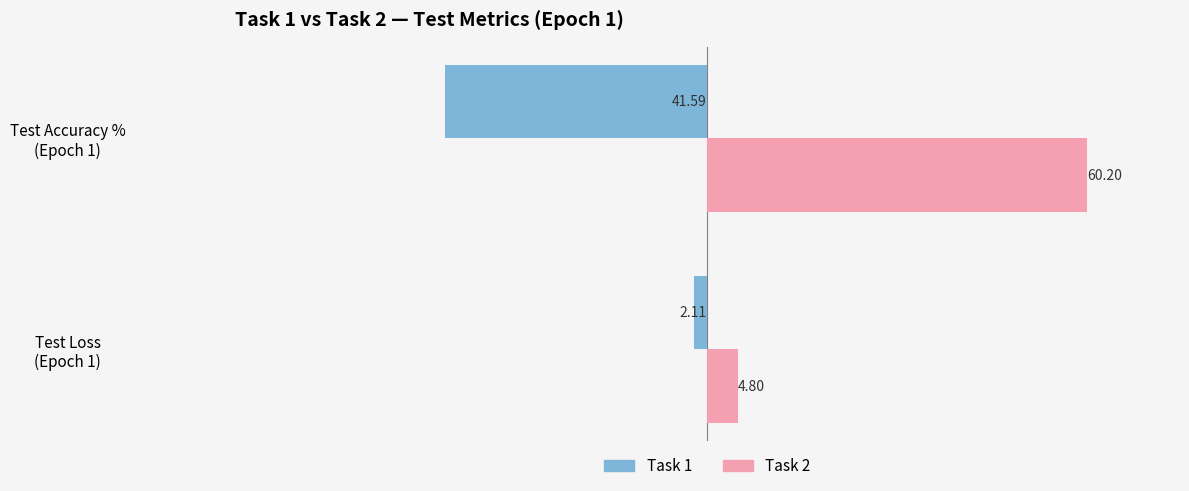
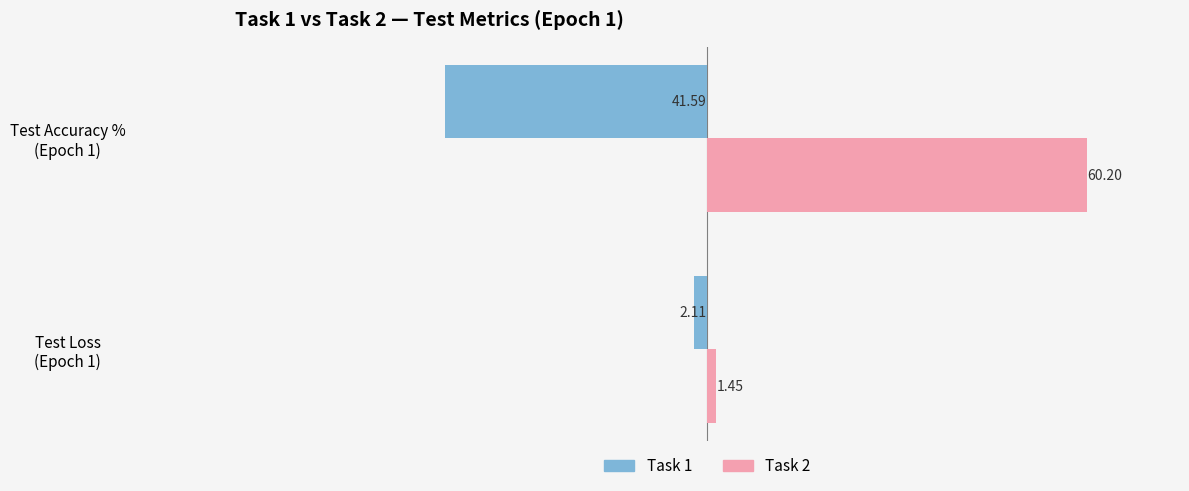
  {
    "Task 2": {
      "Test Accuracy % (Epoch 1)": 60.20,
-     "Test Loss (Epoch 1)": 4.80
+     "Test Loss (Epoch 1)": 1.45
    }
  }
